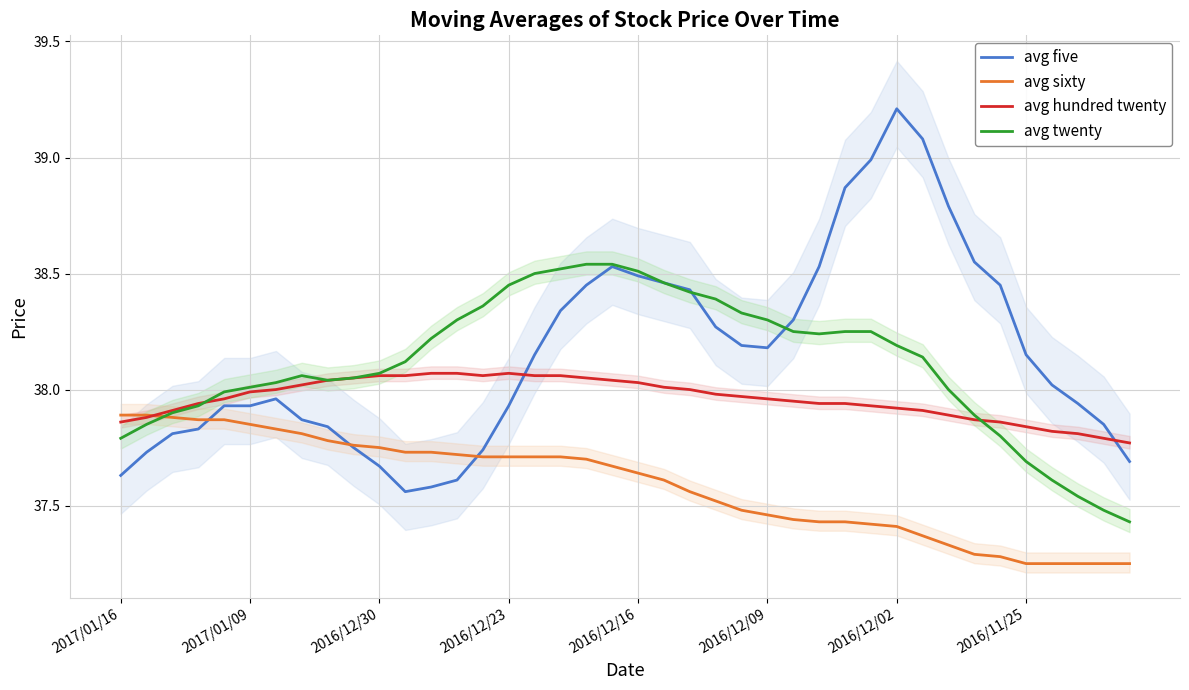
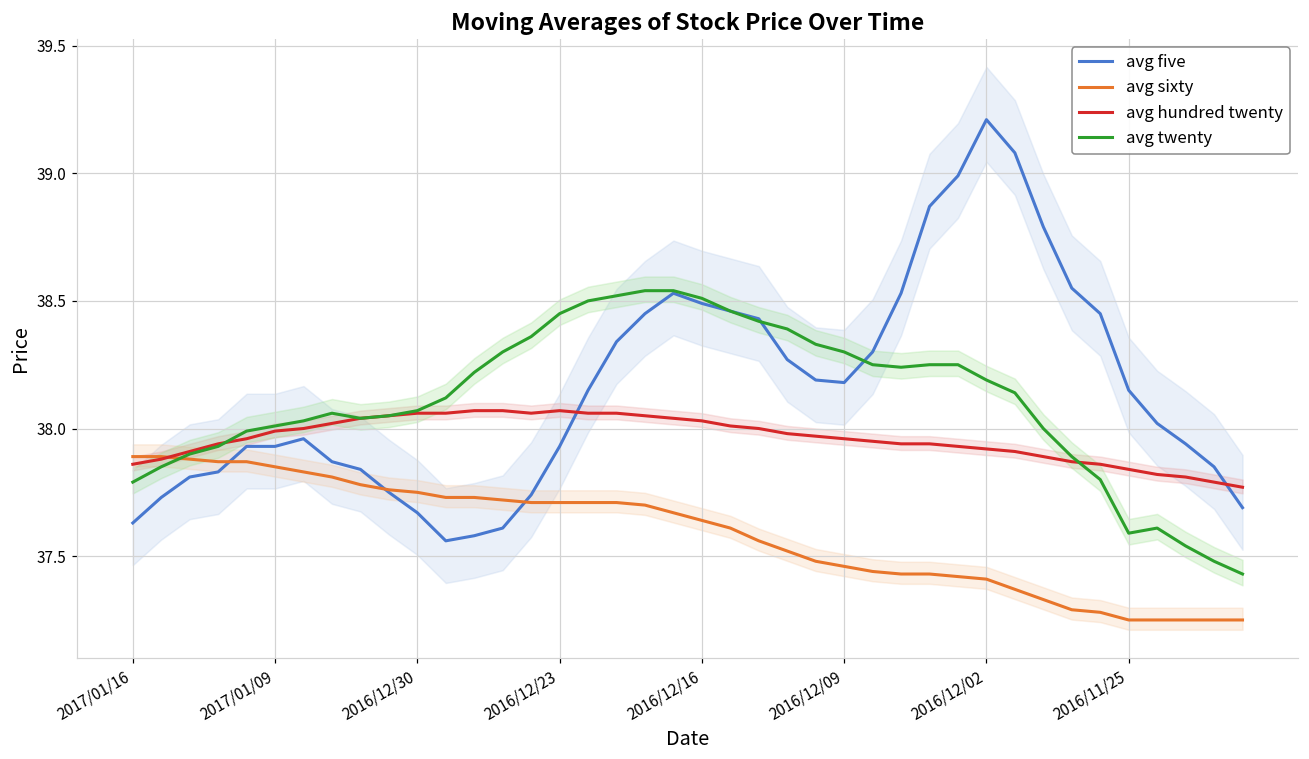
  {
    "avg five": {
      "2017/01/16": 37.63,
      "2017/01/09": 37.93,
      "2016/12/30": 37.67,
      "2016/12/23": 37.93,
      "2016/12/16": 38.49,
      "2016/12/09": 38.18,
      "2016/12/02": 39.21,
      "2016/11/25": 38.15
    },
    "avg sixty": {
      "2017/01/09": 37.85,
      "2016/12/30": 37.75,
      "2016/12/23": 37.71,
      "2016/12/16": 37.64,
      "2016/12/09": 37.46,
      "2016/12/02": 37.41,
      "2016/11/25": 37.25
    },
    "avg hundred twenty": {
      "2017/01/16": 37.86,
      "2017/01/09": 37.99,
      "2016/12/23": 38.07,
      "2016/12/16": 38.03,
      "2016/12/09": 37.96,
      "2016/12/02": 37.92,
      "2016/11/25": 37.84
    },
    "avg twenty": {
      "2017/01/16": 37.79,
      "2016/12/23": 38.45,
      "2016/12/16": 38.51,
      "2016/12/09": 38.30,
      "2016/12/02": 38.19,
-     "2016/11/25": 37.69
+     "2016/11/25": 37.59
    }
  }
